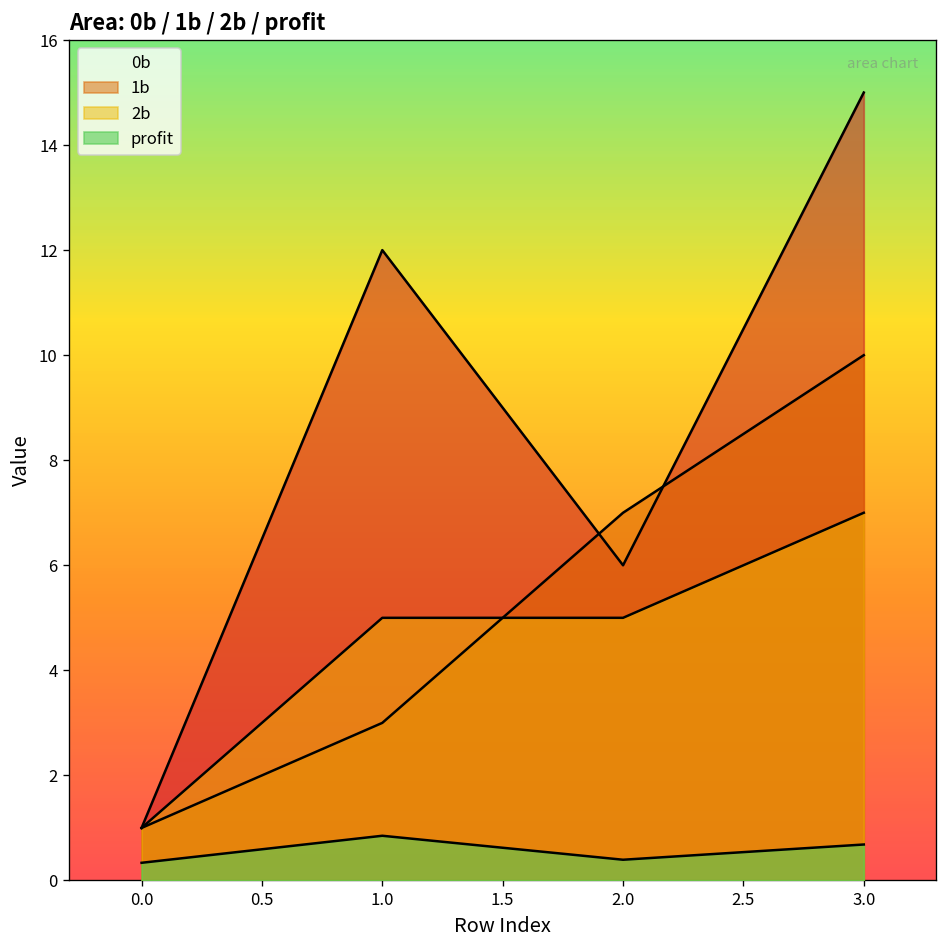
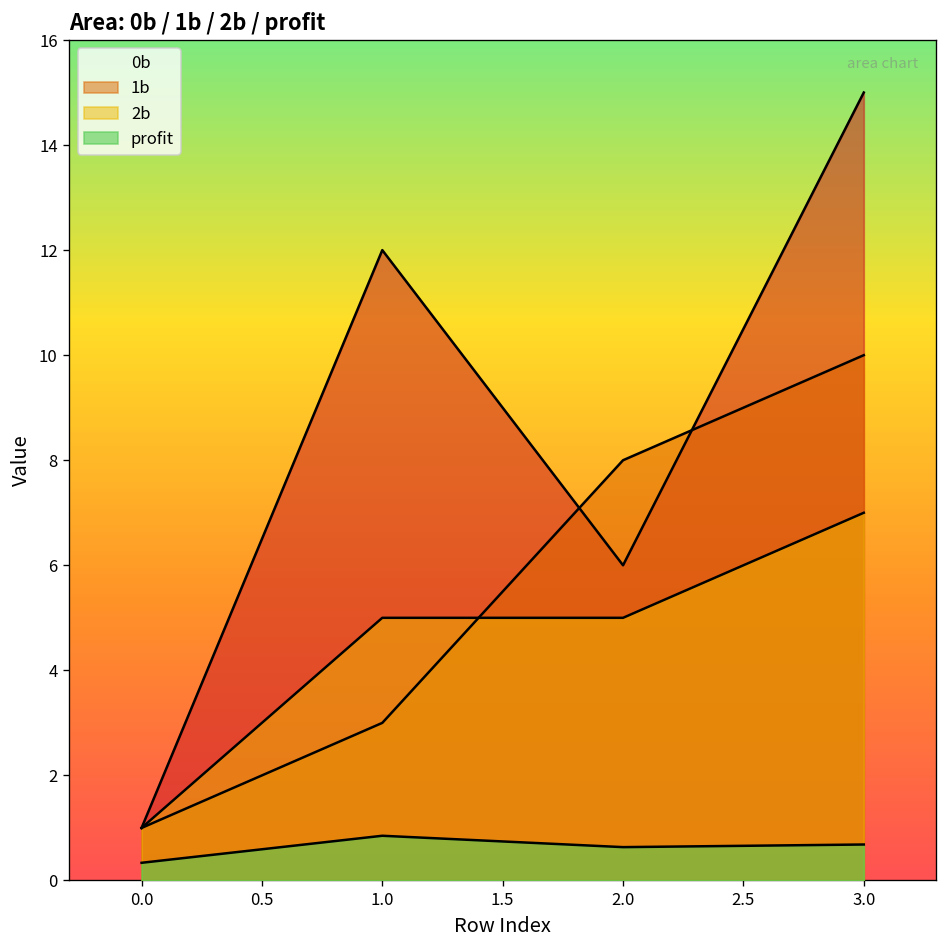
  {
    "0b": {
      "1.0": 12.0,
      "2.0": 6.0,
      "3.0": 15.0
    },
    "1b": {
      "1.0": 3,
-     "2.0": 7,
+     "2.0": 8,
      "3.0": 10
    },
    "2b": {
      "1.0": 5.0,
      "2.0": 5.0,
      "3.0": 7.0
    },
    "profit": {
      "0.0": 0.3,
      "1.0": 0.9,
-     "2.0": 0.4,
+     "2.0": 0.6,
      "3.0": 0.7
    }
  }
